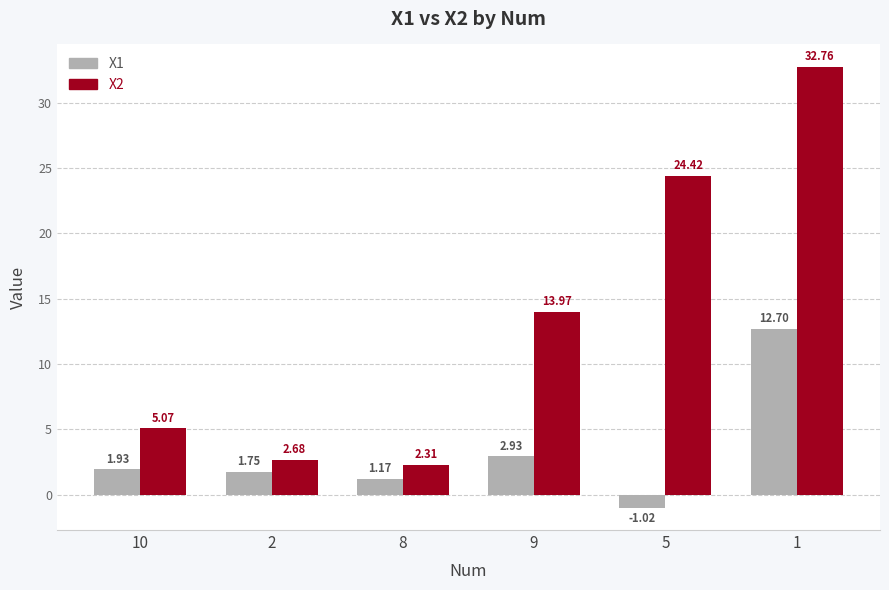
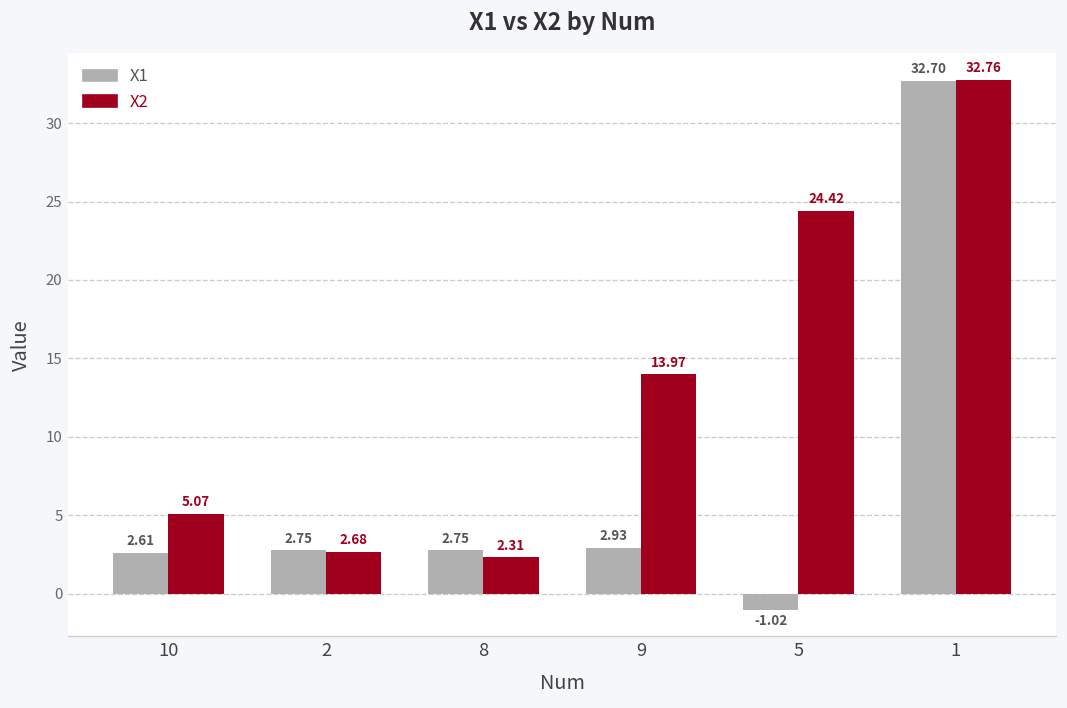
  {
    "X1": {
-     "10": 1.93,
-     "2": 1.75,
-     "8": 1.17,
+     "10": 2.61,
+     "2": 2.75,
+     "8": 2.75,
      "9": 2.93,
      "5": -1.02,
-     "1": 12.70
+     "1": 32.70
    },
    "X2": {
      "10": 5.07,
      "2": 2.68,
      "8": 2.31,
      "9": 13.97,
      "5": 24.42,
      "1": 32.76
    }
  }
